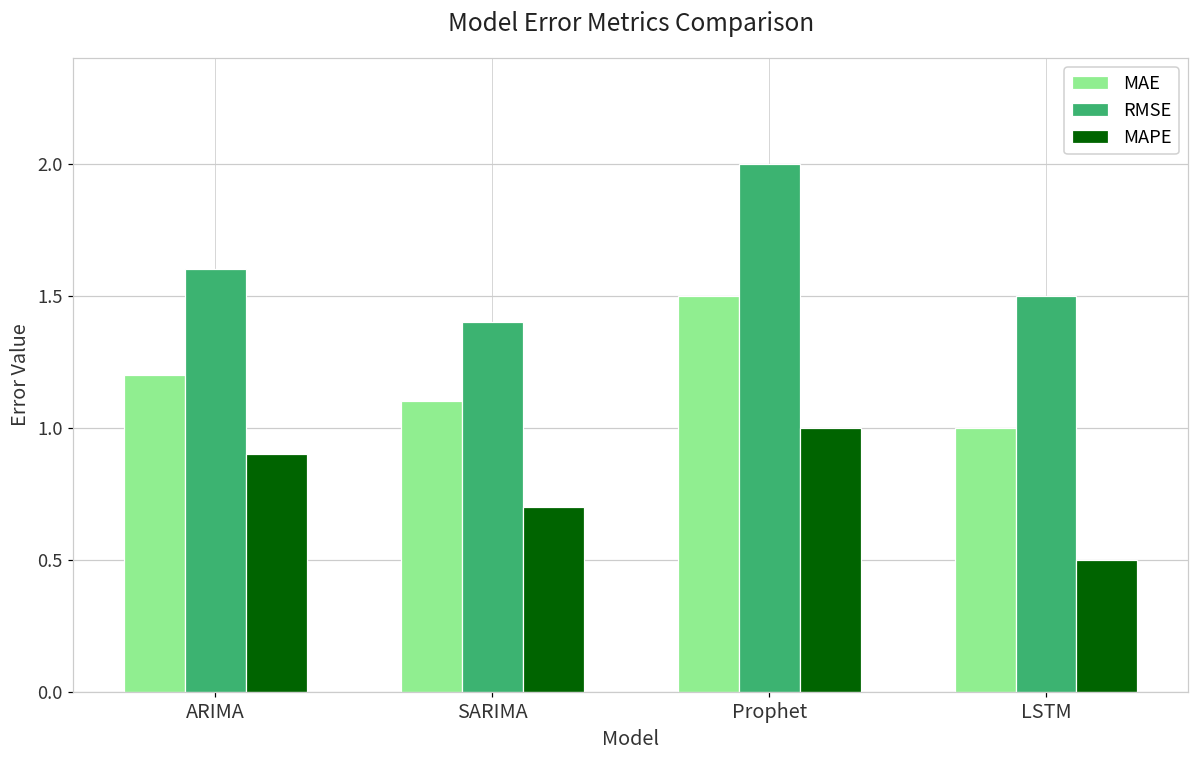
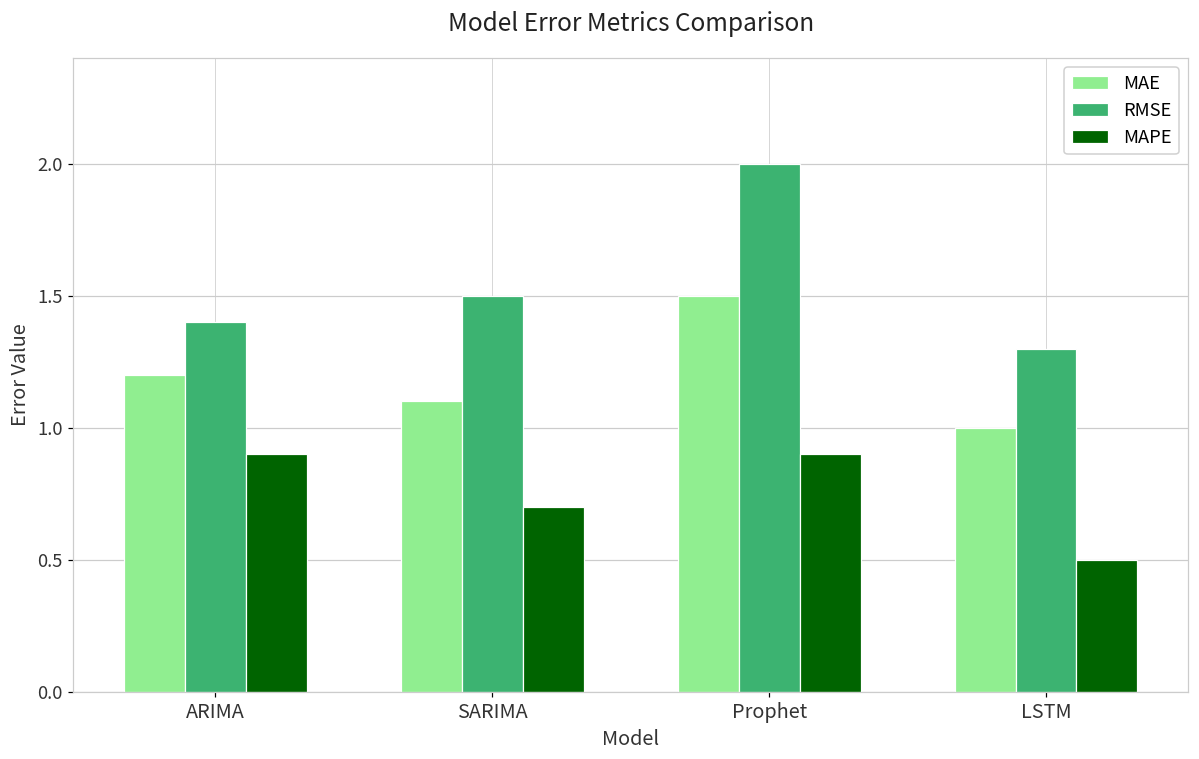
  {
    "MAE": {
      "ARIMA": 1.2,
      "SARIMA": 1.1,
      "Prophet": 1.5,
      "LSTM": 1.0
    },
    "RMSE": {
-     "ARIMA": 1.6,
-     "SARIMA": 1.4,
+     "ARIMA": 1.4,
+     "SARIMA": 1.5,
      "Prophet": 2.0,
-     "LSTM": 1.5
+     "LSTM": 1.3
    },
    "MAPE": {
      "ARIMA": 0.9,
      "SARIMA": 0.7,
-     "Prophet": 1.0,
+     "Prophet": 0.9,
      "LSTM": 0.5
    }
  }
